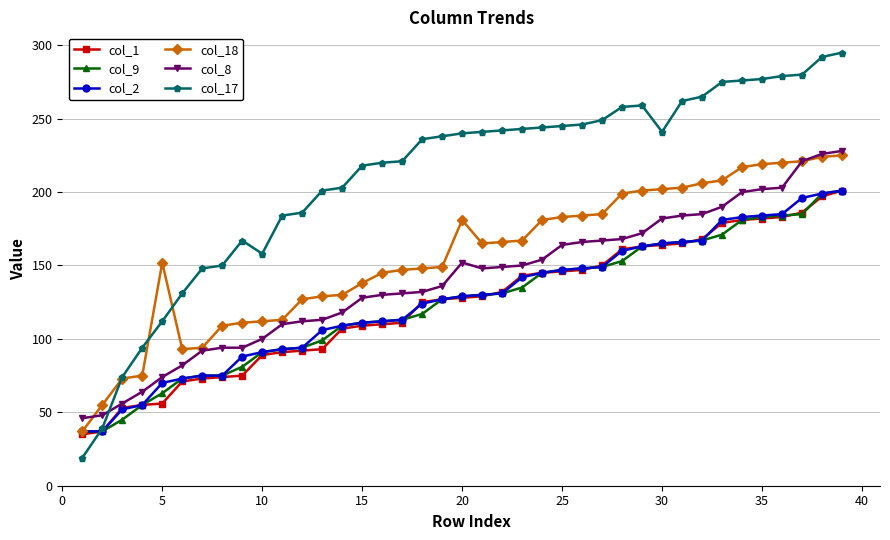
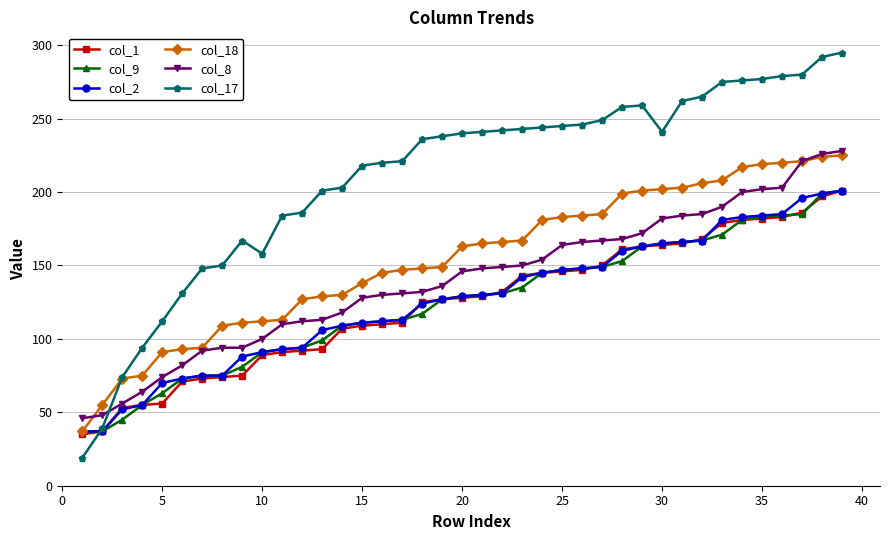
  {
    "col_1": {
      "5": 56,
      "10": 89,
      "15": 109
    },
    "col_9": {
      "5": 63
    },
    "col_2": {
      "5": 70
    },
    "col_18": {
-     "5": 152,
+     "5": 91,
      "10": 112,
      "15": 138,
-     "20": 181,
+     "20": 163,
      "25": 183,
      "30": 202,
      "35": 219
    },
    "col_8": {
      "5": 74,
      "10": 100,
      "15": 128,
-     "20": 152,
+     "20": 146,
      "25": 164,
      "30": 182,
      "35": 202
    },
    "col_17": {
      "5": 112,
      "10": 158,
      "15": 218,
      "20": 240,
      "25": 245,
      "30": 241,
      "35": 277
    }
  }
